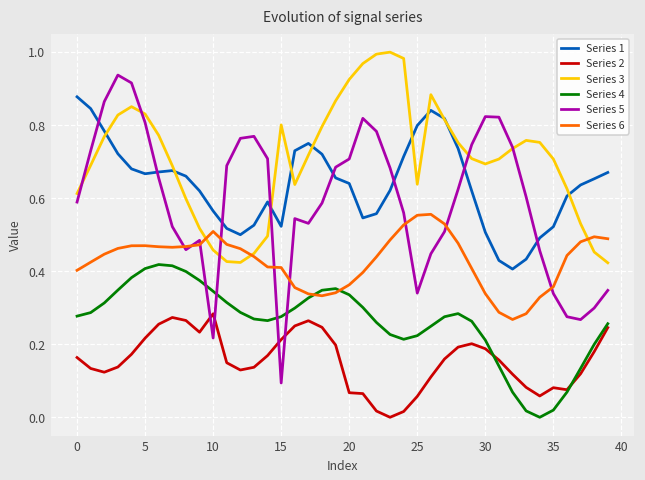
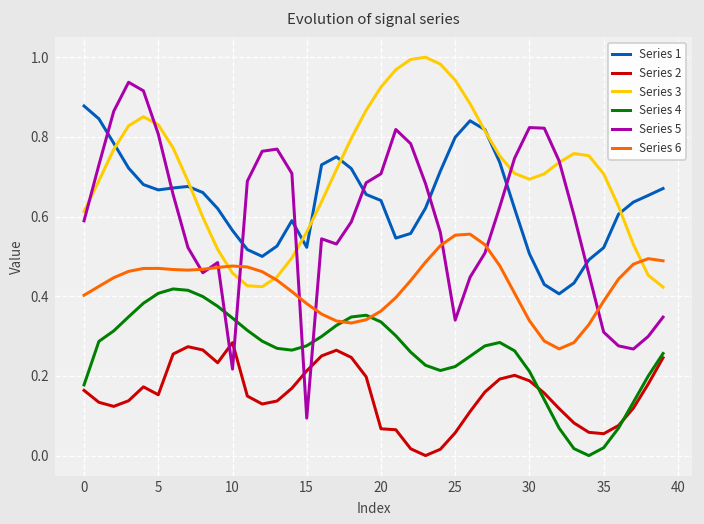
  {
    "Series 1": {
      "0": 0.88,
      "5": 0.67,
      "10": 0.57,
      "15": 0.52,
      "20": 0.64,
      "25": 0.80,
      "30": 0.51,
      "35": 0.52
    },
    "Series 2": {
      "0": 0.16,
-     "5": 0.22,
+     "5": 0.15,
      "10": 0.28,
      "15": 0.21,
      "20": 0.07,
      "25": 0.06,
      "30": 0.19,
-     "35": 0.08
+     "35": 0.05
    },
    "Series 3": {
      "0": 0.61,
      "5": 0.83,
      "10": 0.46,
-     "15": 0.80,
+     "15": 0.56,
      "20": 0.93,
-     "25": 0.64,
+     "25": 0.94,
      "30": 0.69,
      "35": 0.71
    },
    "Series 4": {
-     "0": 0.28,
+     "0": 0.18,
      "5": 0.41,
      "10": 0.35,
      "15": 0.28,
      "20": 0.34,
      "25": 0.22,
      "30": 0.21,
      "35": 0.02
    },
    "Series 5": {
      "0": 0.59,
      "5": 0.81,
      "10": 0.22,
      "15": 0.09,
      "20": 0.71,
      "25": 0.34,
      "30": 0.82,
-     "35": 0.34
+     "35": 0.31
    },
    "Series 6": {
      "0": 0.40,
      "5": 0.47,
-     "10": 0.51,
-     "15": 0.41,
+     "10": 0.48,
+     "15": 0.38,
      "20": 0.36,
      "25": 0.55,
      "30": 0.34,
-     "35": 0.36
+     "35": 0.39
    }
  }
